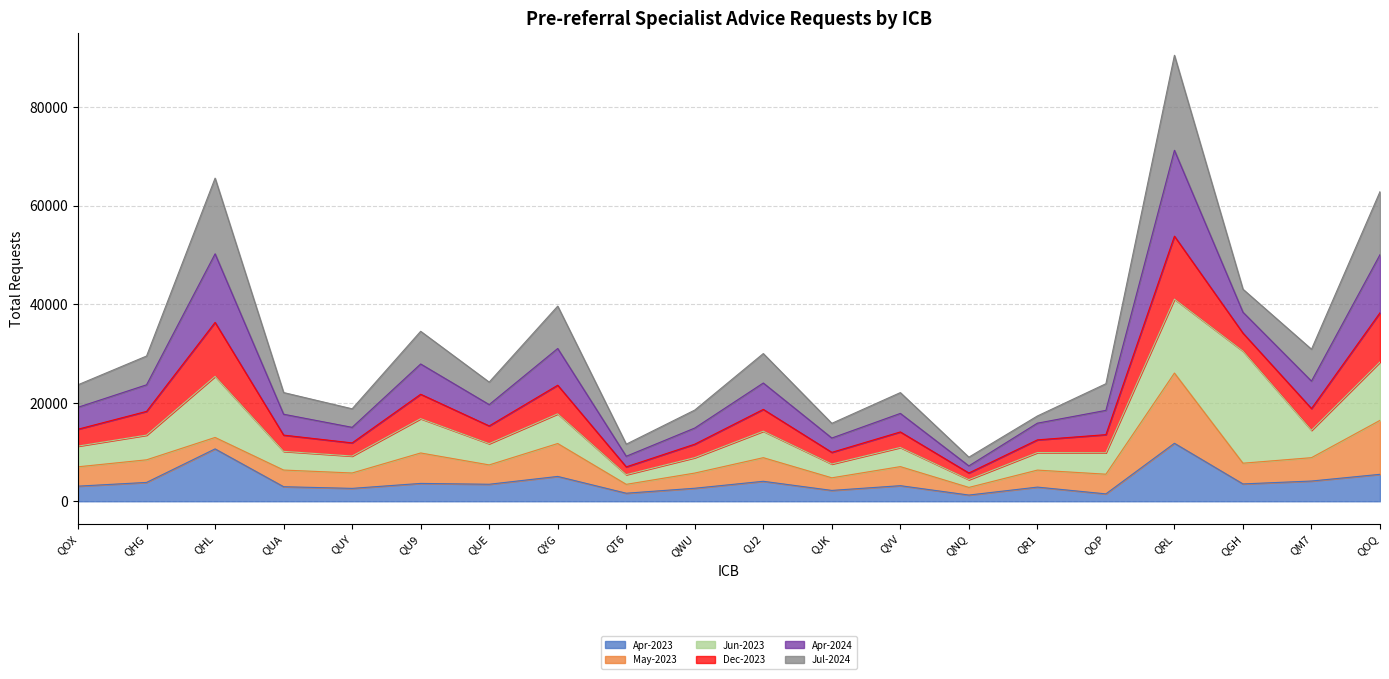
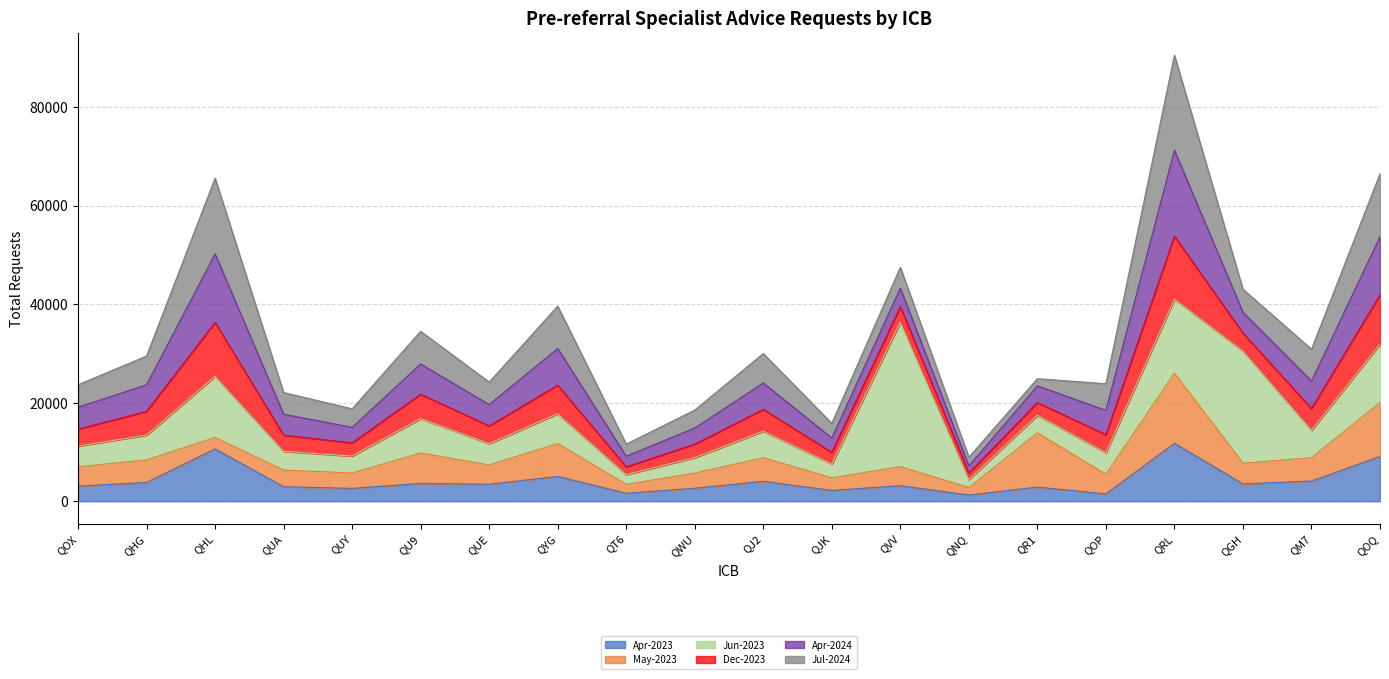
  {
    "Apr-2023": {
      "QOX": 3000,
      "QHG": 4000,
      "QHL": 11000,
      "QUA": 3000,
      "QUY": 3000,
      "QU9": 4000,
      "QUE": 3000,
      "QYG": 5000,
      "QT6": 2000,
      "QWU": 3000,
      "QJ2": 4000,
      "QJK": 2000,
      "QVV": 3000,
      "QNQ": 1000,
      "QR1": 3000,
      "QOP": 2000,
      "QRL": 12000,
      "QGH": 4000,
      "QM7": 4000,
-     "QOQ": 5000
+     "QOQ": 9000
    },
    "May-2023": {
      "QOX": 4000,
      "QHG": 5000,
      "QHL": 2000,
      "QUA": 3000,
      "QUY": 3000,
      "QU9": 6000,
      "QUE": 4000,
      "QYG": 7000,
      "QT6": 2000,
      "QWU": 3000,
      "QJ2": 5000,
      "QJK": 3000,
      "QVV": 4000,
      "QNQ": 2000,
-     "QR1": 3000,
+     "QR1": 11000,
      "QOP": 4000,
      "QRL": 14000,
      "QGH": 4000,
      "QM7": 5000,
      "QOQ": 11000
    },
    "Jun-2023": {
      "QOX": 4000,
      "QHG": 5000,
      "QHL": 12000,
      "QUA": 4000,
      "QUY": 3000,
      "QU9": 7000,
      "QUE": 4000,
      "QYG": 6000,
      "QT6": 2000,
      "QWU": 3000,
      "QJ2": 5000,
      "QJK": 3000,
-     "QVV": 4000,
+     "QVV": 29000,
      "QNQ": 2000,
      "QR1": 4000,
      "QOP": 4000,
      "QRL": 15000,
      "QGH": 23000,
      "QM7": 6000,
      "QOQ": 12000
    },
    "Dec-2023": {
      "QOX": 3000,
      "QHG": 5000,
      "QHL": 11000,
      "QUA": 3000,
      "QUY": 3000,
      "QU9": 5000,
      "QUE": 4000,
      "QYG": 6000,
      "QT6": 2000,
      "QWU": 3000,
      "QJ2": 4000,
      "QJK": 2000,
      "QVV": 3000,
      "QNQ": 1000,
      "QR1": 3000,
      "QOP": 4000,
      "QRL": 13000,
      "QGH": 4000,
      "QM7": 4000,
      "QOQ": 10000
    },
    "Apr-2024": {
      "QOX": 4000,
      "QHG": 5000,
      "QHL": 14000,
      "QUA": 4000,
      "QUY": 3000,
      "QU9": 6000,
      "QUE": 4000,
      "QYG": 7000,
      "QT6": 2000,
      "QWU": 3000,
      "QJ2": 5000,
      "QJK": 3000,
      "QVV": 4000,
      "QNQ": 1000,
      "QR1": 3000,
      "QOP": 5000,
      "QRL": 17000,
      "QGH": 4000,
      "QM7": 6000,
      "QOQ": 12000
    },
    "Jul-2024": {
      "QOX": 5000,
      "QHG": 6000,
      "QHL": 15000,
      "QUA": 4000,
      "QUY": 4000,
      "QU9": 7000,
      "QUE": 5000,
      "QYG": 9000,
      "QT6": 2000,
      "QWU": 4000,
      "QJ2": 6000,
      "QJK": 3000,
      "QVV": 4000,
      "QNQ": 2000,
      "QR1": 1000,
      "QOP": 5000,
      "QRL": 19000,
      "QGH": 5000,
      "QM7": 6000,
      "QOQ": 13000
    }
  }
